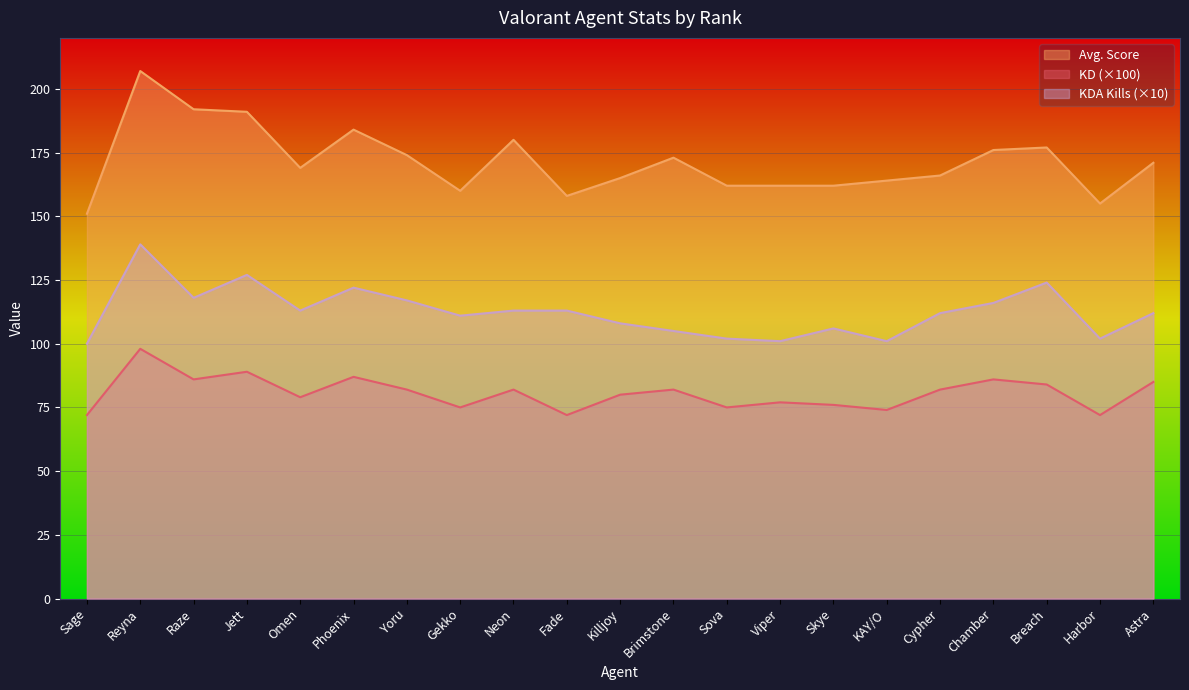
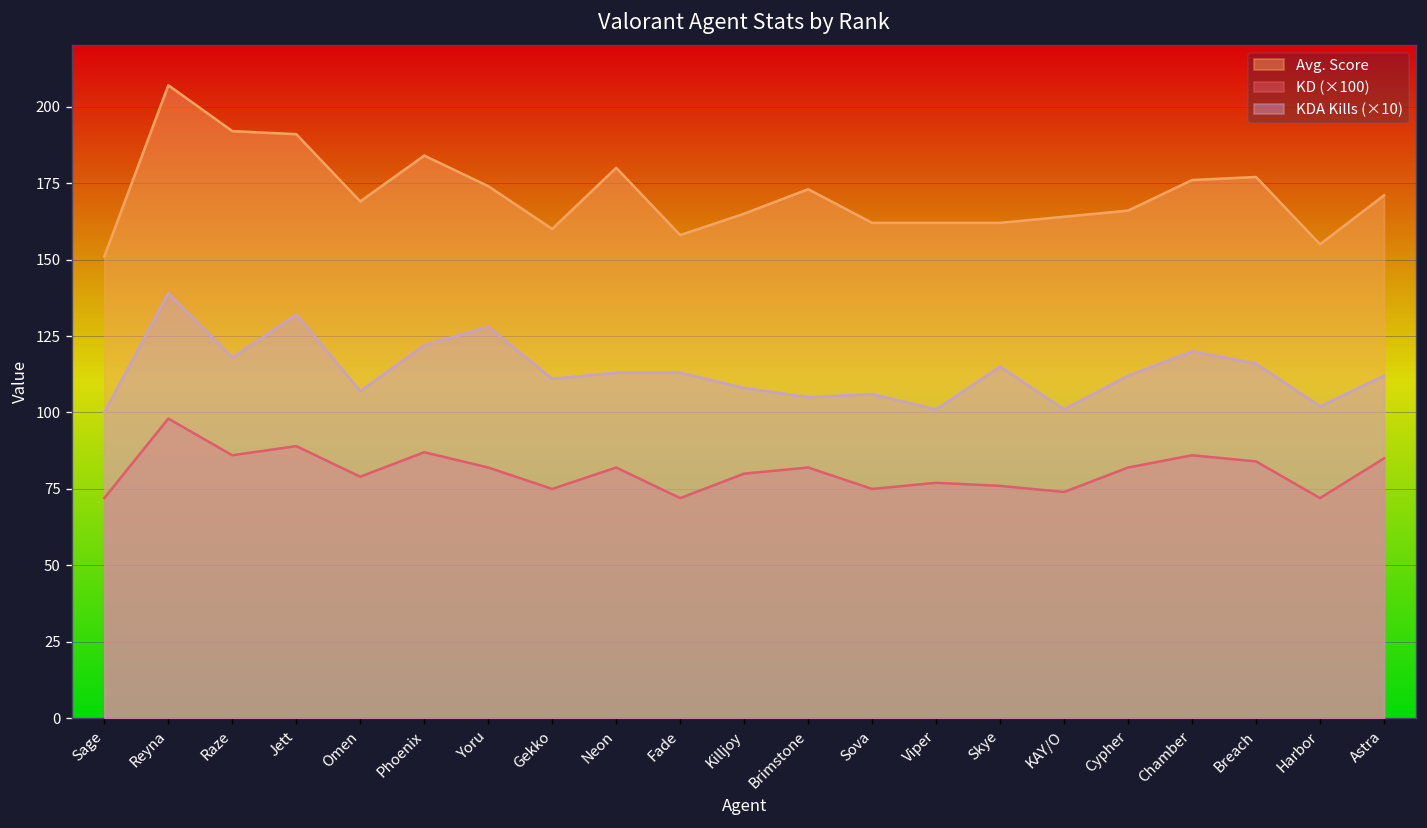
  {
    "KDA Kills (×10)": {
      "Sage": 100,
      "Reyna": 139,
      "Raze": 118,
-     "Jett": 127,
-     "Omen": 113,
+     "Jett": 132,
+     "Omen": 107,
      "Phoenix": 122,
-     "Yoru": 117,
+     "Yoru": 128,
      "Gekko": 111,
      "Neon": 113,
      "Fade": 113,
      "Killjoy": 108,
      "Brimstone": 105,
-     "Sova": 102,
+     "Sova": 106,
      "Viper": 101,
-     "Skye": 106,
+     "Skye": 115,
      "KAY/O": 101,
      "Cypher": 112,
-     "Chamber": 116,
-     "Breach": 124,
+     "Chamber": 120,
+     "Breach": 116,
      "Harbor": 102,
      "Astra": 112
    }
  }
